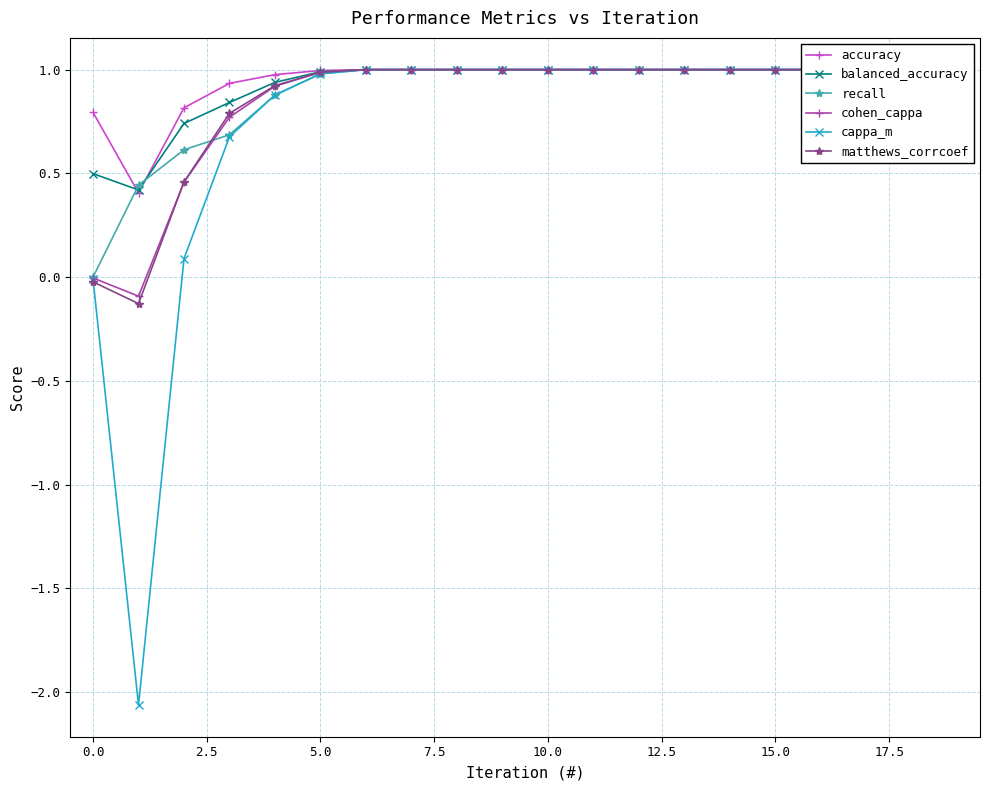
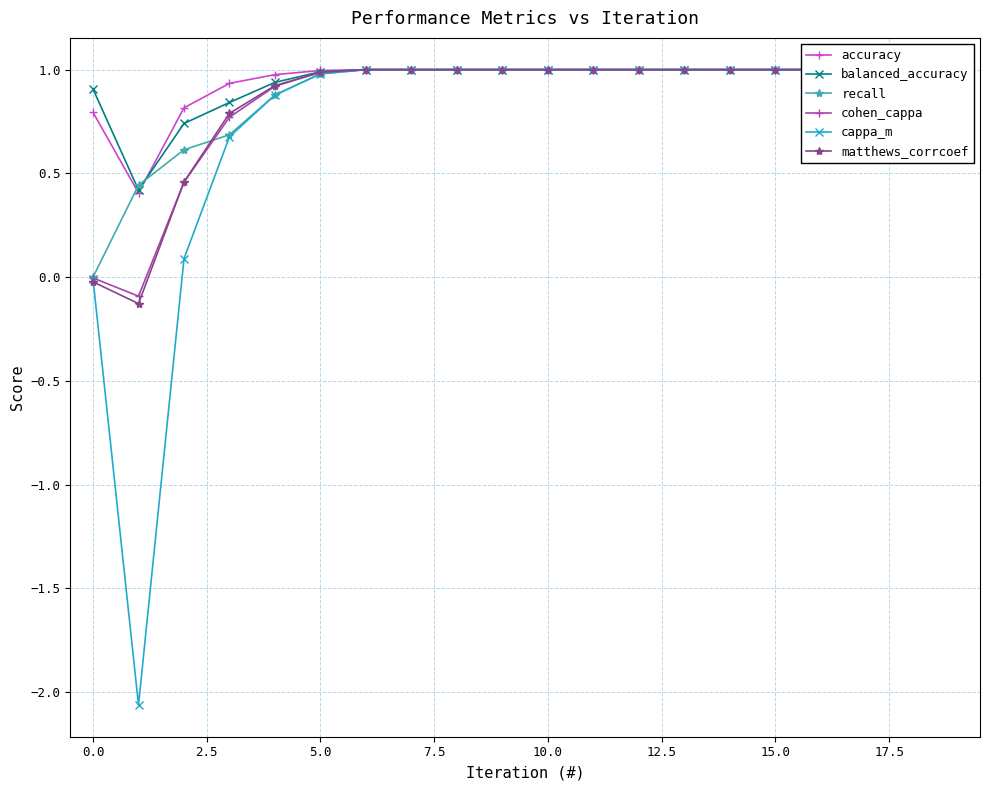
  {
    "balanced_accuracy": {
-     "0.0": 0.50
+     "0.0": 0.91
    }
  }
